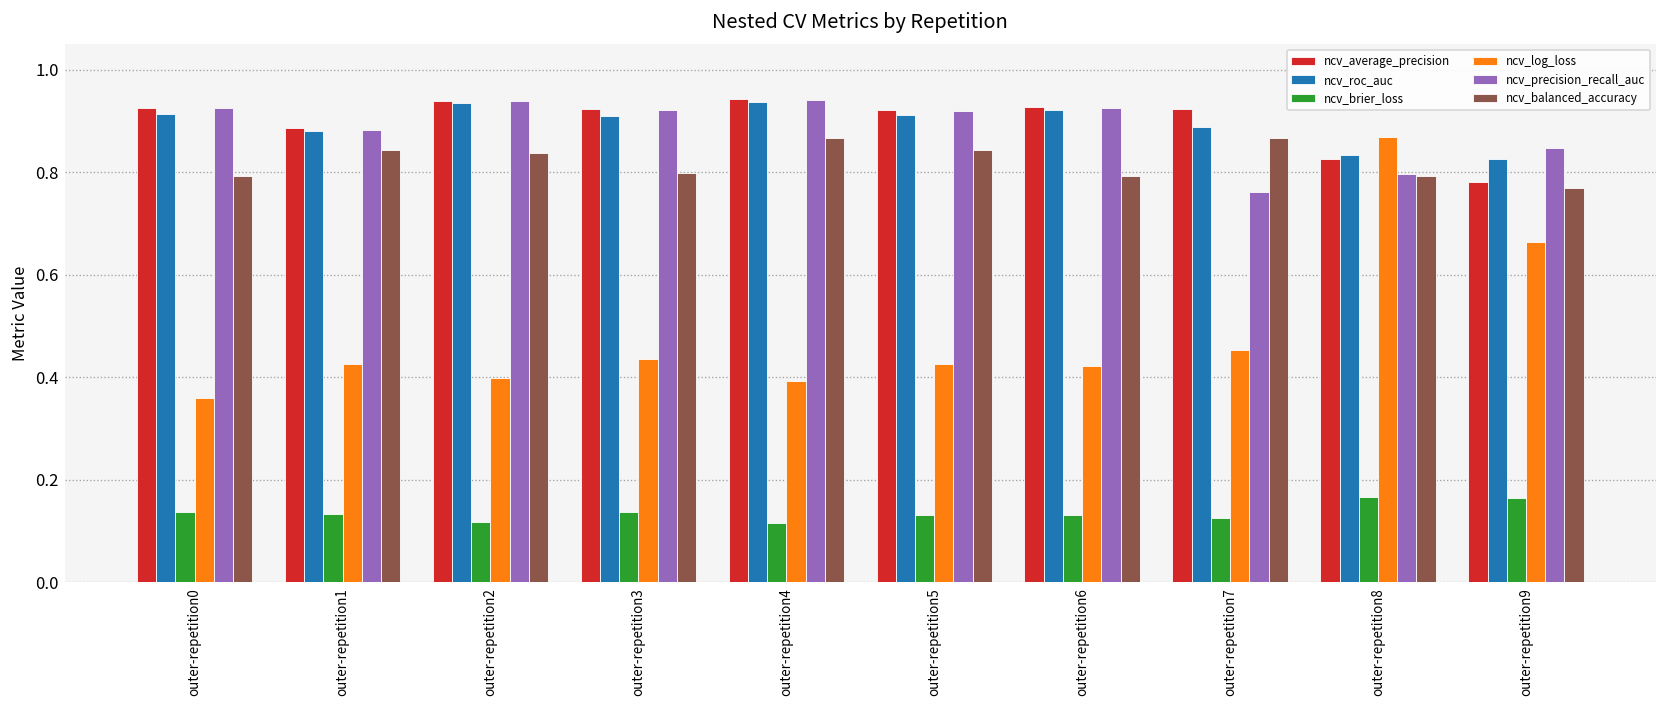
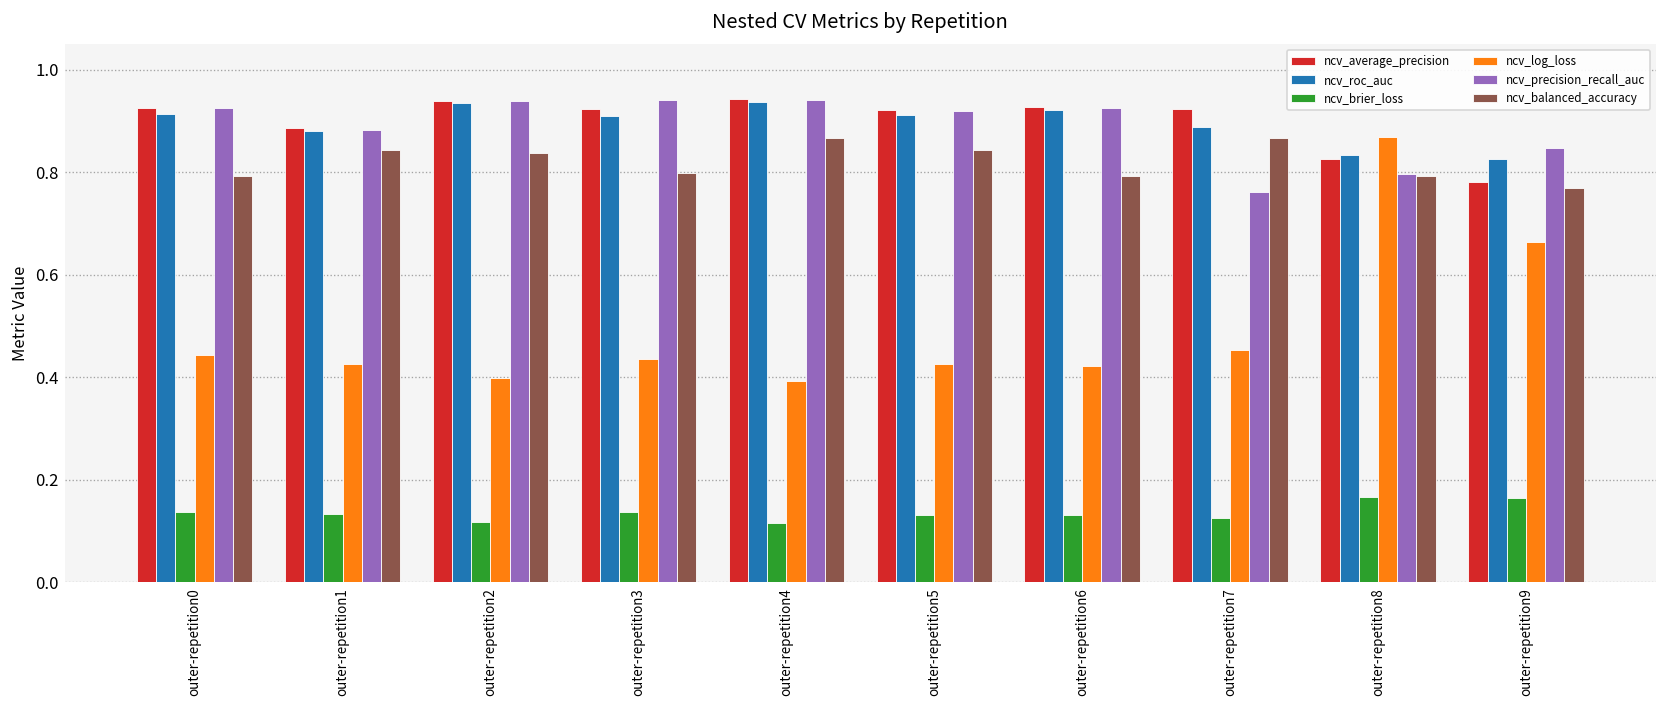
  {
    "ncv_average_precision": {
      "outer-repetition0": 0.93,
      "outer-repetition1": 0.89,
      "outer-repetition2": 0.94,
      "outer-repetition3": 0.92,
      "outer-repetition4": 0.94,
      "outer-repetition5": 0.92,
      "outer-repetition6": 0.93,
      "outer-repetition7": 0.92,
      "outer-repetition8": 0.83,
      "outer-repetition9": 0.78
    },
    "ncv_roc_auc": {
      "outer-repetition0": 0.91,
      "outer-repetition1": 0.88,
      "outer-repetition2": 0.93,
      "outer-repetition3": 0.91,
      "outer-repetition4": 0.94,
      "outer-repetition5": 0.91,
      "outer-repetition6": 0.92,
      "outer-repetition7": 0.89,
      "outer-repetition8": 0.83,
      "outer-repetition9": 0.83
    },
    "ncv_brier_loss": {
      "outer-repetition0": 0.14,
      "outer-repetition1": 0.13,
      "outer-repetition2": 0.12,
      "outer-repetition3": 0.14,
      "outer-repetition4": 0.11,
      "outer-repetition5": 0.13,
      "outer-repetition6": 0.13,
      "outer-repetition7": 0.12,
      "outer-repetition8": 0.17,
      "outer-repetition9": 0.16
    },
    "ncv_log_loss": {
-     "outer-repetition0": 0.36,
+     "outer-repetition0": 0.44,
      "outer-repetition1": 0.43,
      "outer-repetition2": 0.40,
      "outer-repetition3": 0.44,
      "outer-repetition4": 0.39,
      "outer-repetition5": 0.43,
      "outer-repetition6": 0.42,
      "outer-repetition7": 0.45,
      "outer-repetition8": 0.87,
      "outer-repetition9": 0.66
    },
    "ncv_precision_recall_auc": {
      "outer-repetition0": 0.92,
      "outer-repetition1": 0.88,
      "outer-repetition2": 0.94,
-     "outer-repetition3": 0.92,
+     "outer-repetition3": 0.94,
      "outer-repetition4": 0.94,
      "outer-repetition5": 0.92,
      "outer-repetition6": 0.93,
      "outer-repetition7": 0.76,
      "outer-repetition8": 0.80,
      "outer-repetition9": 0.85
    },
    "ncv_balanced_accuracy": {
      "outer-repetition0": 0.79,
      "outer-repetition1": 0.84,
      "outer-repetition2": 0.84,
      "outer-repetition3": 0.80,
      "outer-repetition4": 0.87,
      "outer-repetition5": 0.84,
      "outer-repetition6": 0.79,
      "outer-repetition7": 0.87,
      "outer-repetition8": 0.79,
      "outer-repetition9": 0.77
    }
  }
